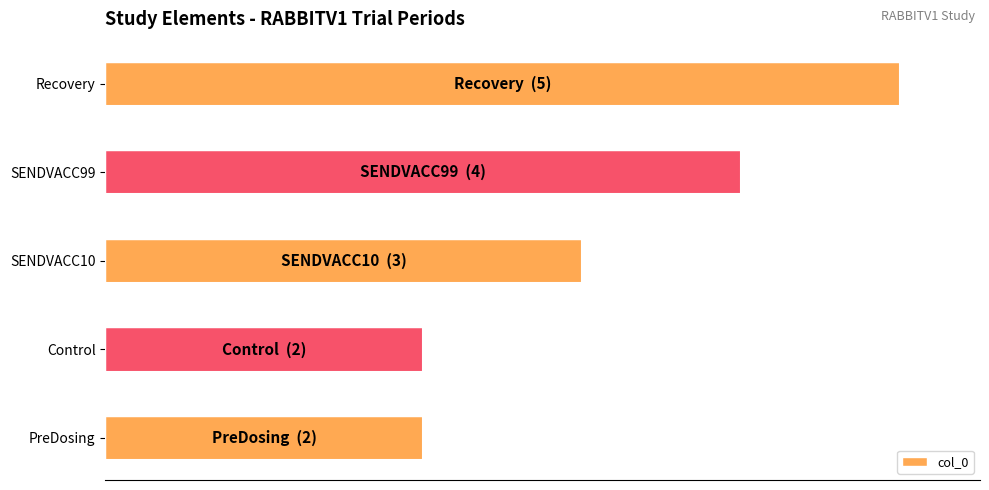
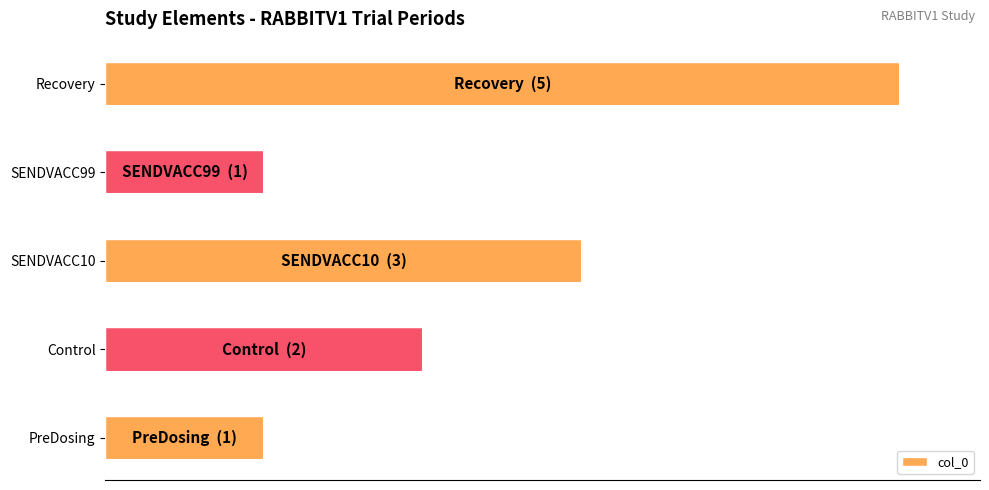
  {
    "Recovery": "(5)",
-   "SENDVACC99": "(4)",
+   "SENDVACC99": "(1)",
    "SENDVACC10": "(3)",
    "Control": "(2)",
-   "PreDosing": "(2)"
+   "PreDosing": "(1)"
  }
